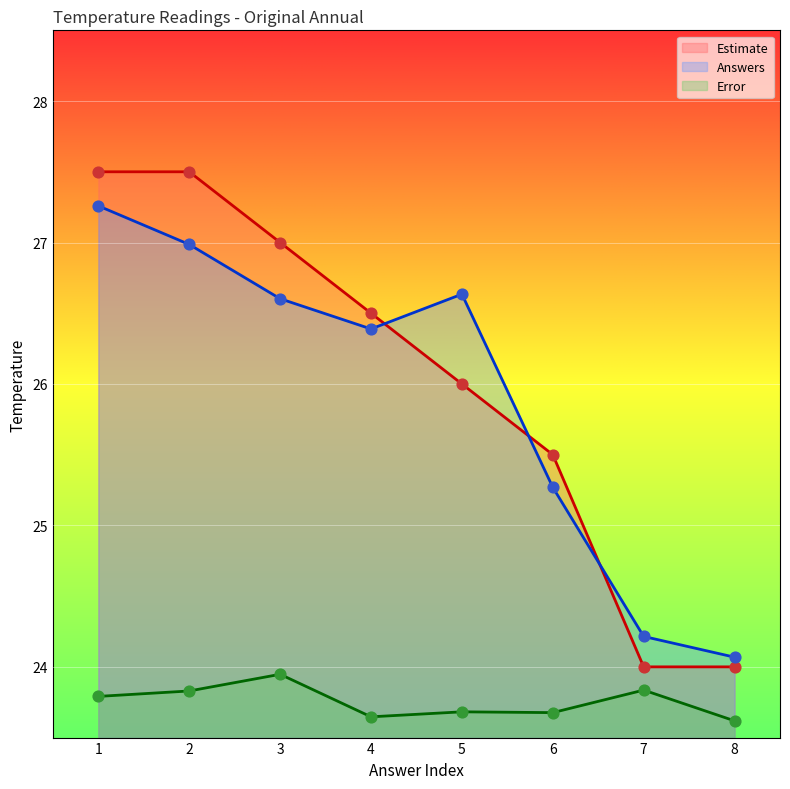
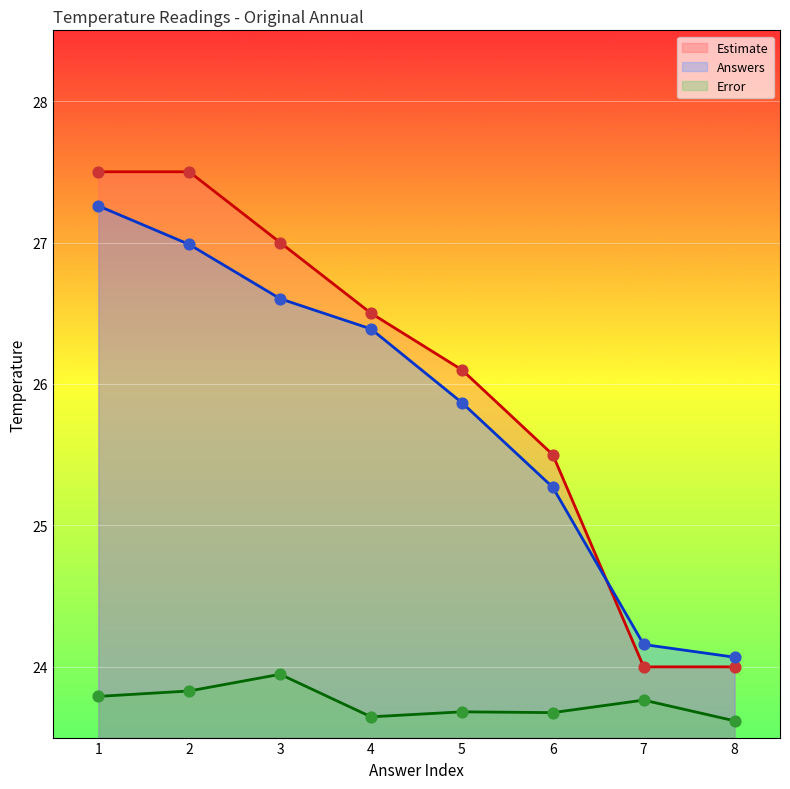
  {
    "Estimate": {
      "1": 27.5,
      "2": 27.5,
      "3": 27.0,
      "4": 26.5,
-     "5": 26.0,
+     "5": 26.1,
      "6": 25.5,
      "7": 24.0,
      "8": 24.0
    },
    "Answers": {
      "1": 27.26,
      "2": 26.99,
      "3": 26.60,
      "4": 26.39,
-     "5": 26.63,
+     "5": 25.87,
      "6": 25.27,
-     "7": 24.22,
+     "7": 24.16,
      "8": 24.07
    },
    "Error": {
      "1": 23.79,
      "2": 23.83,
      "3": 23.95,
      "4": 23.65,
      "5": 23.68,
      "6": 23.68,
-     "7": 23.84,
+     "7": 23.77,
      "8": 23.62
    }
  }
